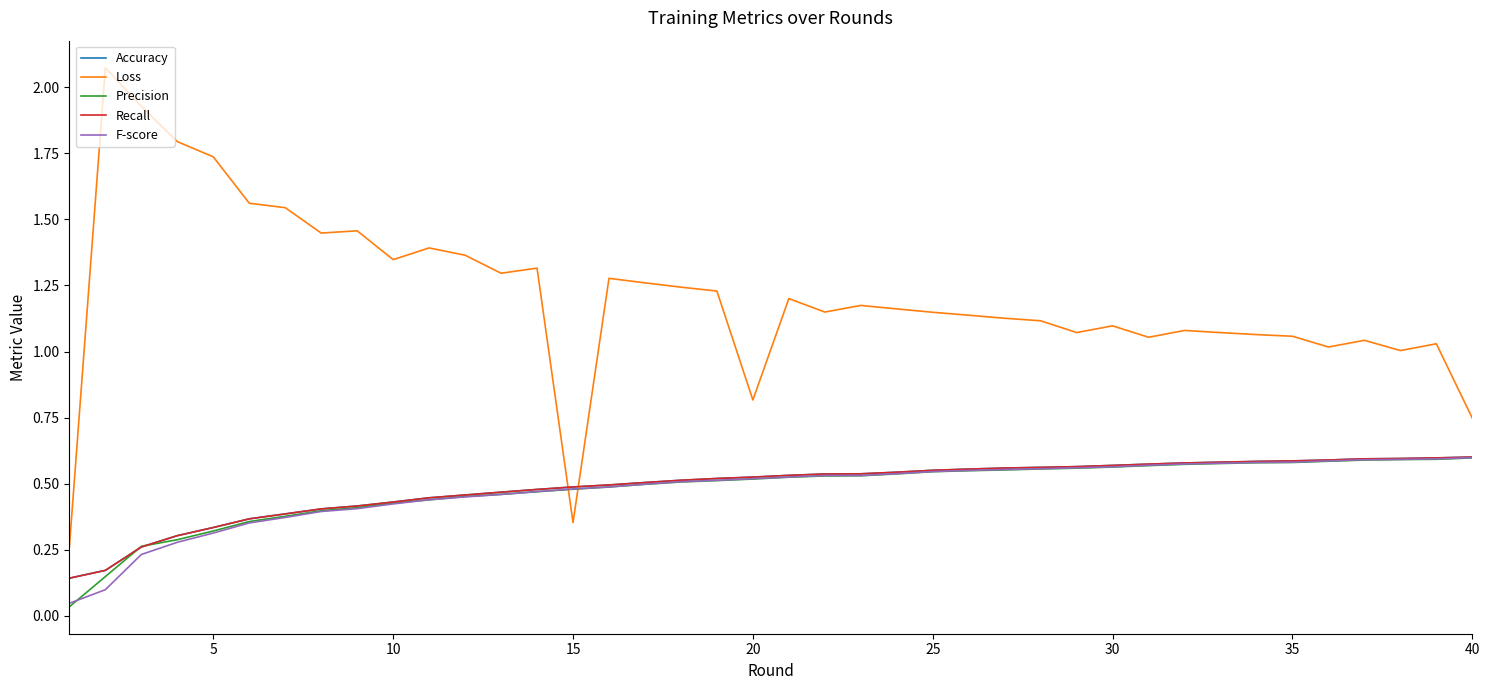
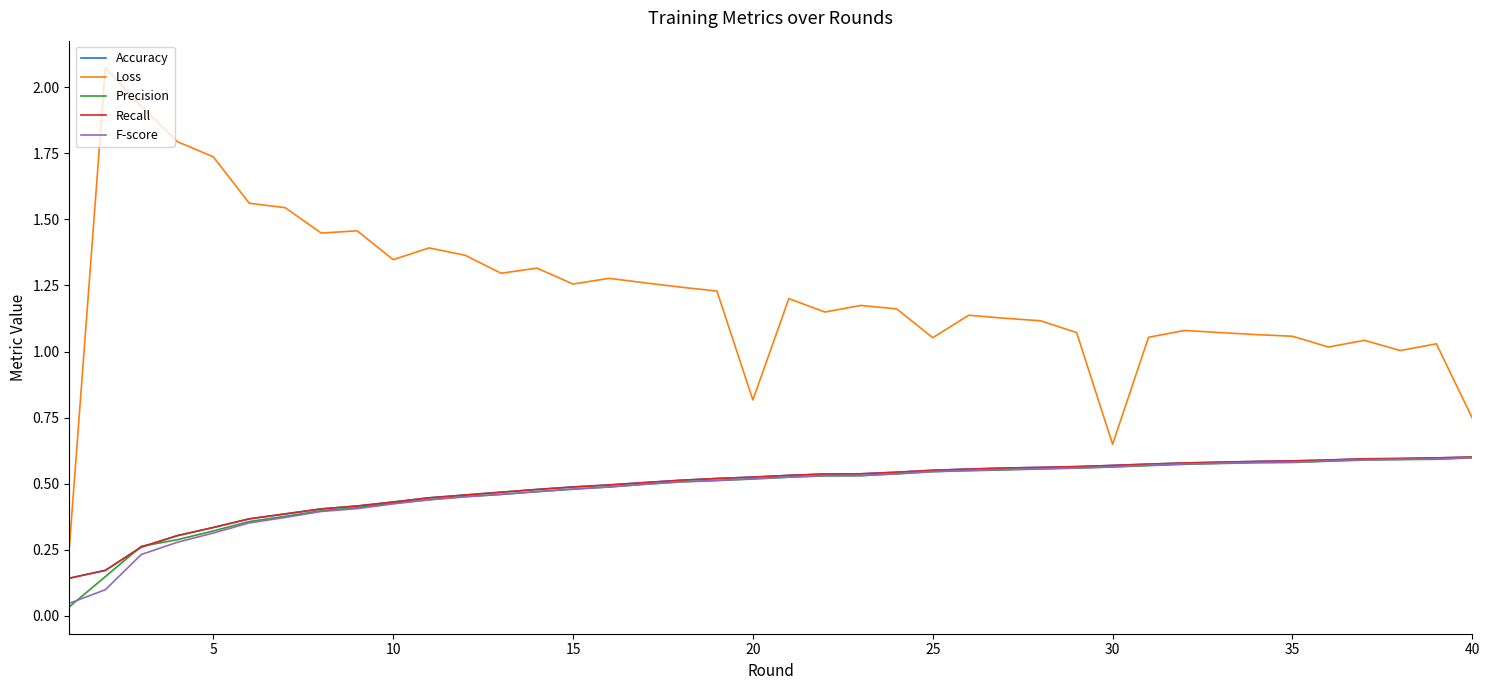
  {
    "Recall": {
      "5": 0.33
    },
    "Loss": {
      "5": 1.74,
      "10": 1.35,
-     "15": 0.35,
+     "15": 1.26,
      "20": 0.82,
-     "25": 1.15,
-     "30": 1.10,
+     "25": 1.05,
+     "30": 0.65,
      "35": 1.06,
      "40": 0.75
    }
  }
